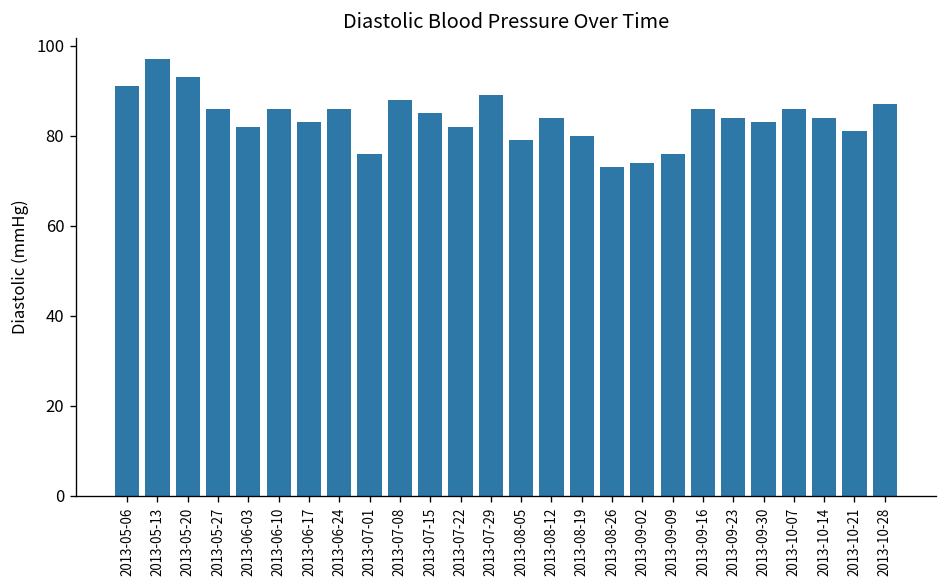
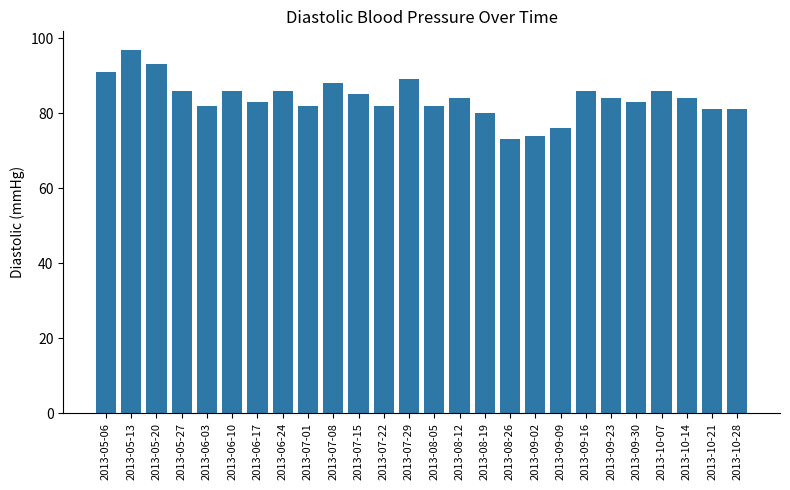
  {
    "2013-05-06": 91,
    "2013-05-13": 97,
    "2013-05-20": 93,
    "2013-05-27": 86,
    "2013-06-03": 82,
    "2013-06-10": 86,
    "2013-06-17": 83,
    "2013-06-24": 86,
-   "2013-07-01": 76,
+   "2013-07-01": 82,
    "2013-07-08": 88,
    "2013-07-15": 85,
    "2013-07-22": 82,
    "2013-07-29": 89,
-   "2013-08-05": 79,
+   "2013-08-05": 82,
    "2013-08-12": 84,
    "2013-08-19": 80,
    "2013-08-26": 73,
    "2013-09-02": 74,
    "2013-09-09": 76,
    "2013-09-16": 86,
    "2013-09-23": 84,
    "2013-09-30": 83,
    "2013-10-07": 86,
    "2013-10-14": 84,
    "2013-10-21": 81,
-   "2013-10-28": 87
+   "2013-10-28": 81
  }
